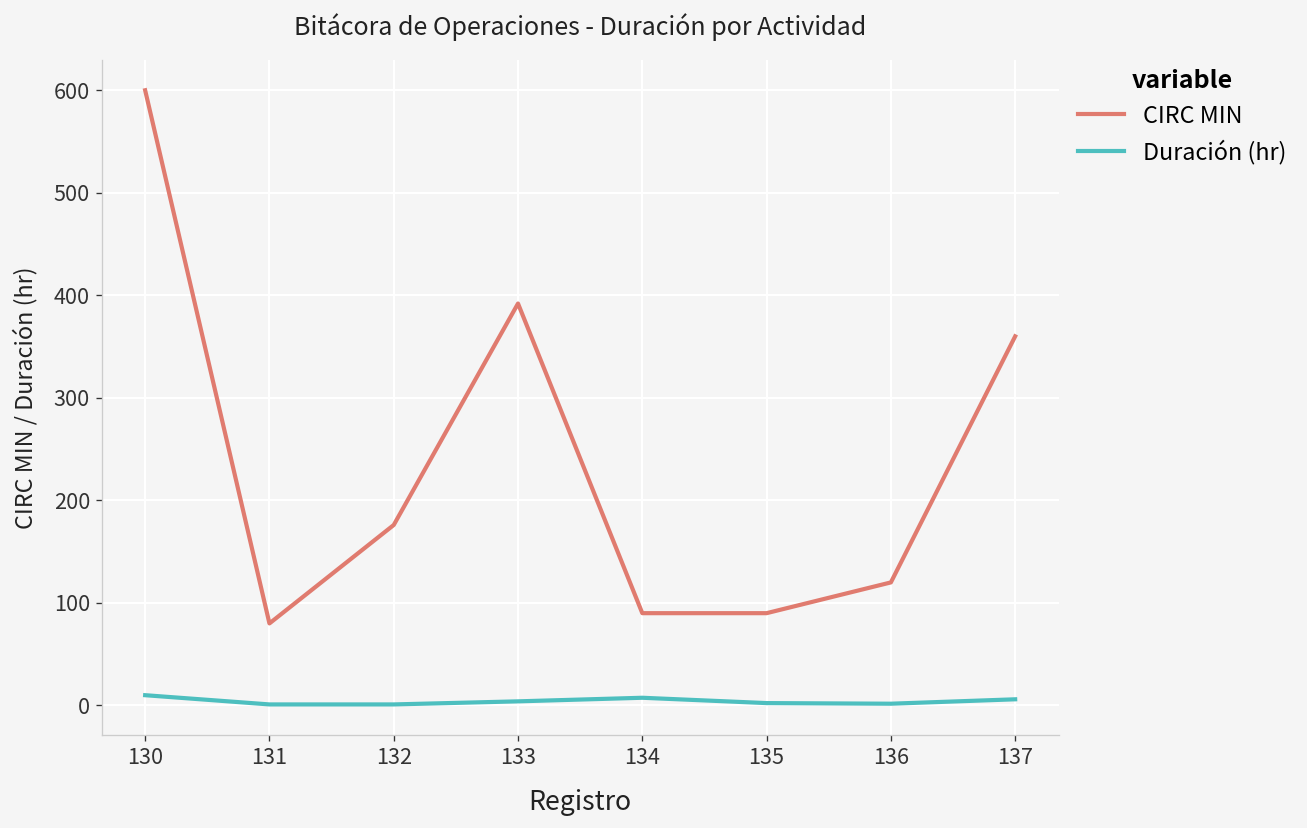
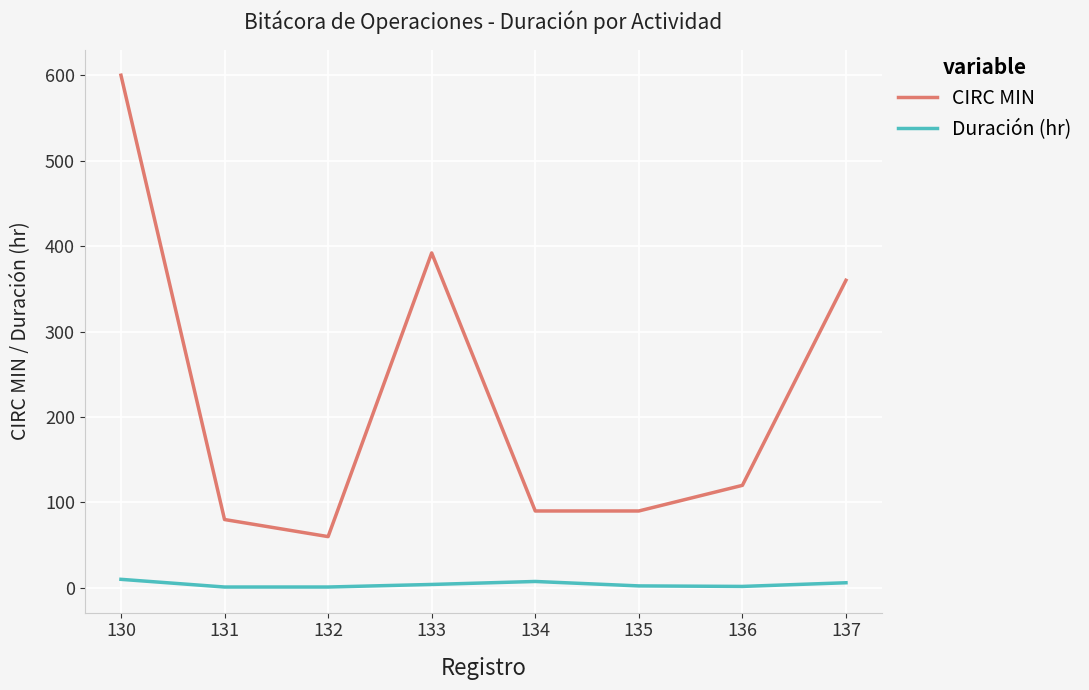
  {
    "CIRC MIN": {
      "130": 600,
      "131": 80,
-     "132": 180,
+     "132": 60,
      "133": 390,
      "134": 90,
      "135": 90,
      "136": 120,
      "137": 360
    },
    "Duración (hr)": {
      "130": 10,
      "131": 0,
      "132": 0,
      "133": 0,
      "134": 10,
      "135": 0,
      "136": 0,
      "137": 10
    }
  }
